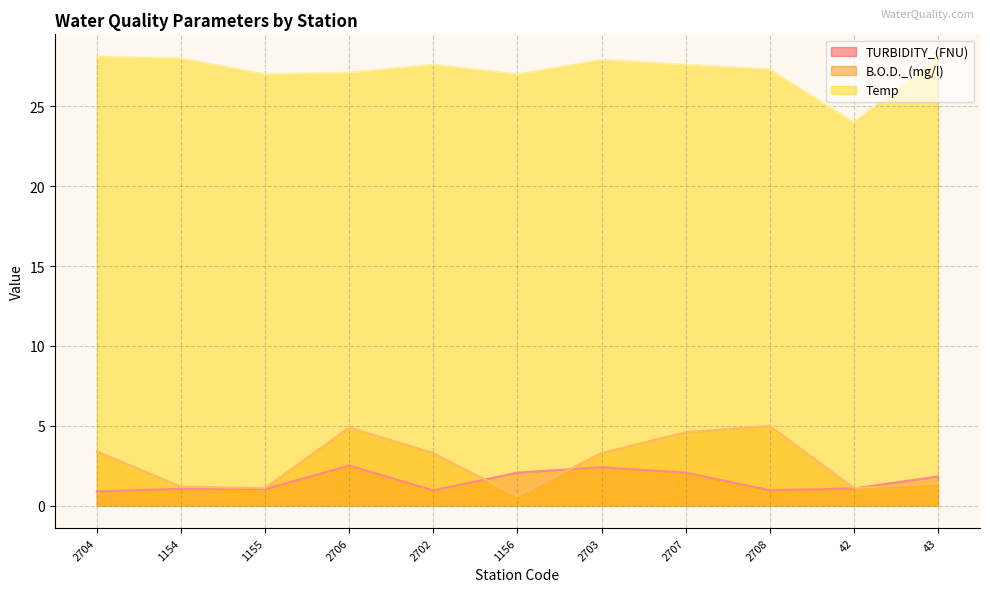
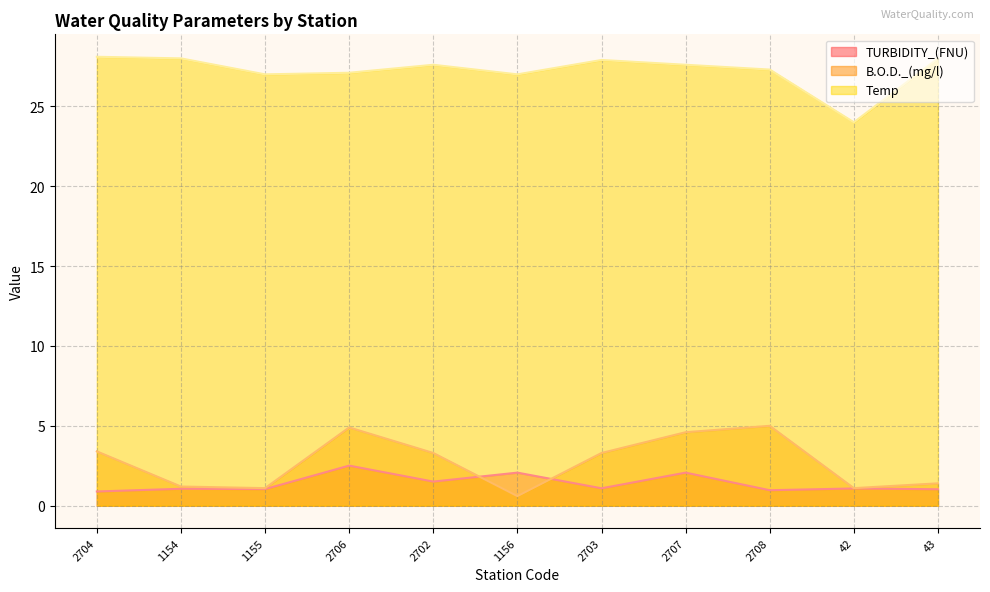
  {
    "TURBIDITY_(FNU)": {
      "2704": 0.9,
      "2706": 2.5,
-     "2702": 1.0,
+     "2702": 1.5,
      "1156": 2.1,
-     "2703": 2.4,
+     "2703": 1.1,
      "2707": 2.1,
      "2708": 1.0,
-     "43": 1.8
+     "43": 1.0
    }
  }
